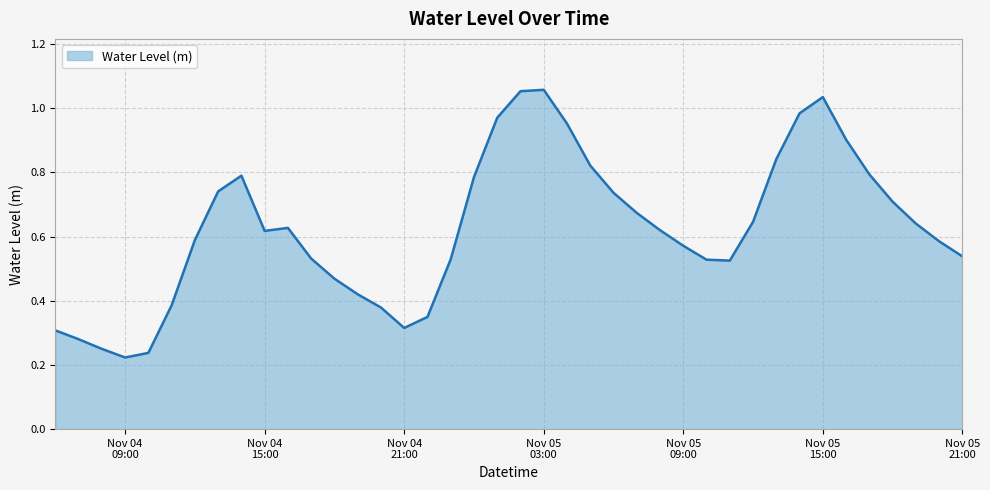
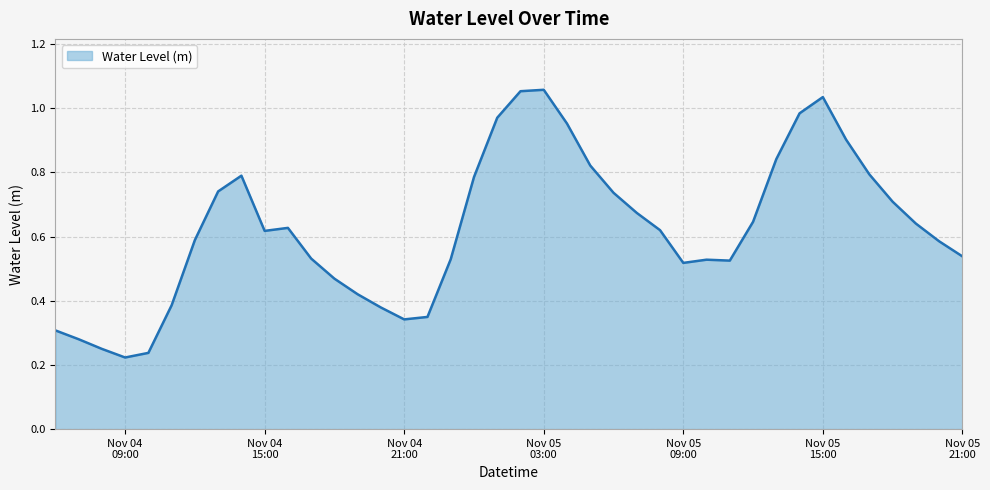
  {
    "Nov 04 09:00": 0.22,
    "Nov 04 15:00": 0.62,
-   "Nov 04 21:00": 0.32,
+   "Nov 04 21:00": 0.34,
    "Nov 05 03:00": 1.06,
-   "Nov 05 09:00": 0.57,
+   "Nov 05 09:00": 0.52,
    "Nov 05 15:00": 1.03,
    "Nov 05 21:00": 0.54
  }
